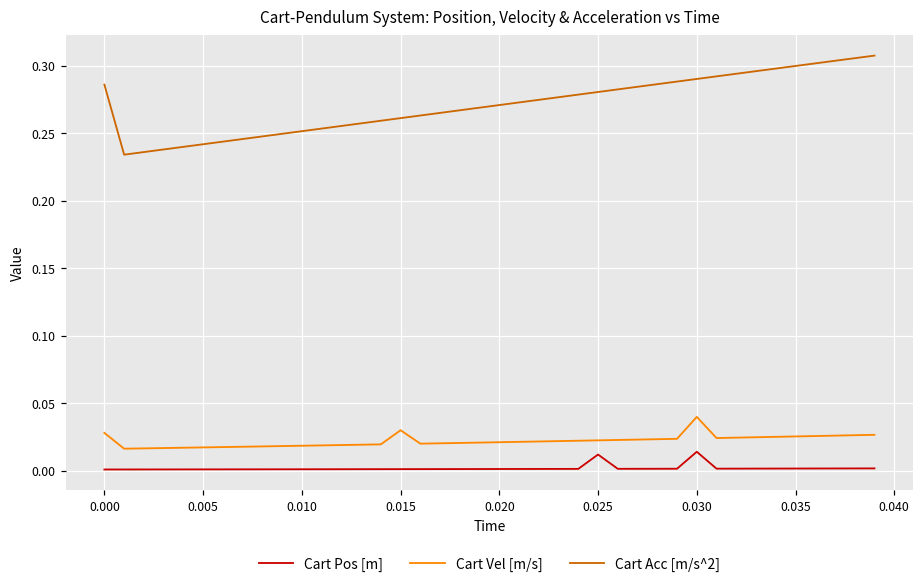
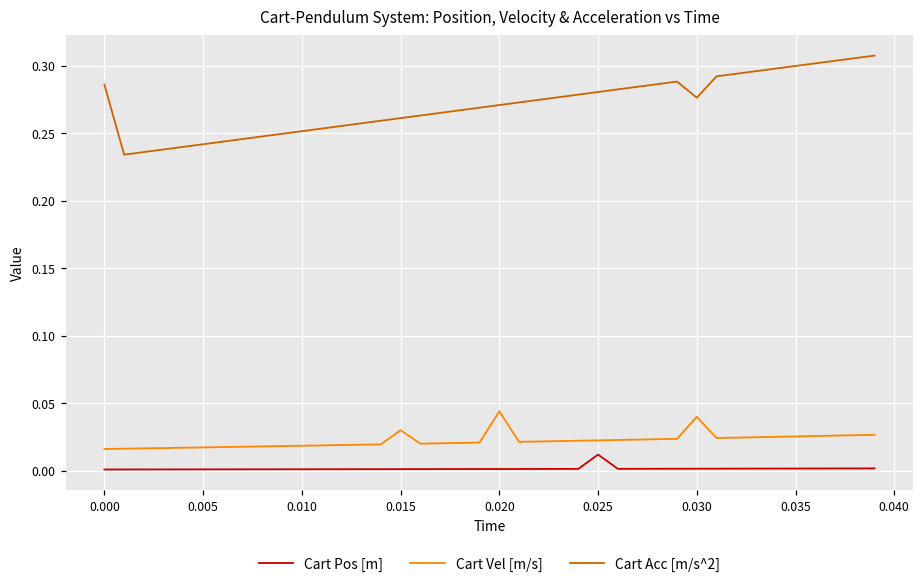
  {
    "Cart Pos [m]": {
      "0.000": 0.001,
      "0.005": 0.001,
      "0.010": 0.001,
      "0.015": 0.001,
      "0.020": 0.001,
      "0.025": 0.012,
-     "0.030": 0.014,
+     "0.030": 0.001,
      "0.035": 0.001
    },
    "Cart Vel [m/s]": {
-     "0.000": 0.028,
+     "0.000": 0.016,
      "0.005": 0.017,
      "0.010": 0.018,
      "0.015": 0.030,
-     "0.020": 0.021,
+     "0.020": 0.044,
      "0.025": 0.022,
      "0.030": 0.040,
      "0.035": 0.025
    },
    "Cart Acc [m/s^2]": {
      "0.000": 0.286,
      "0.005": 0.242,
      "0.010": 0.252,
      "0.015": 0.261,
      "0.020": 0.271,
      "0.025": 0.281,
-     "0.030": 0.290,
+     "0.030": 0.276,
      "0.035": 0.300
    }
  }
